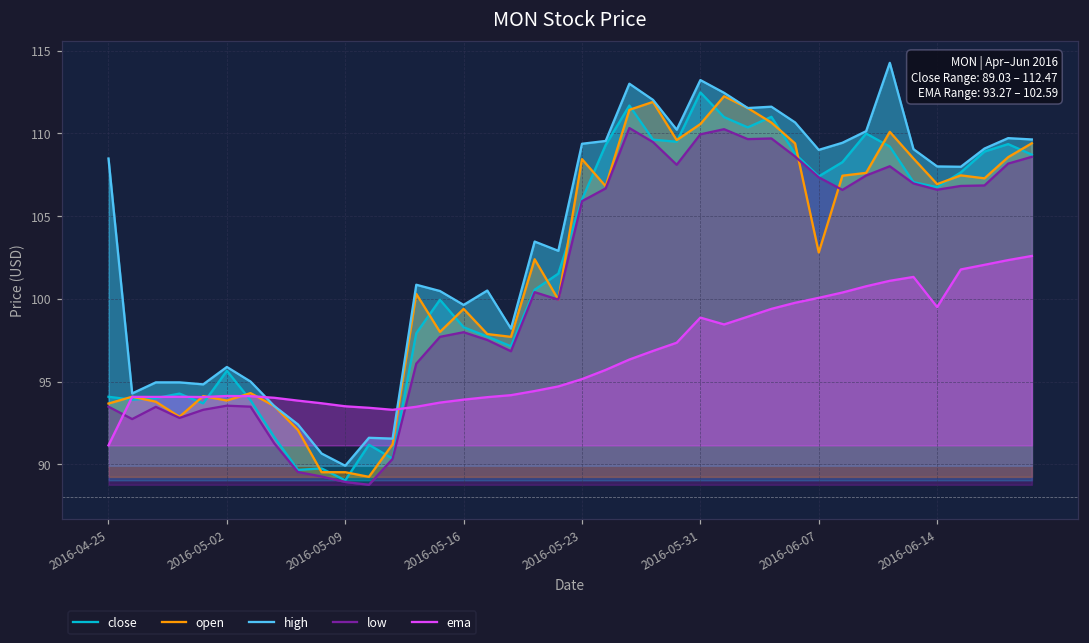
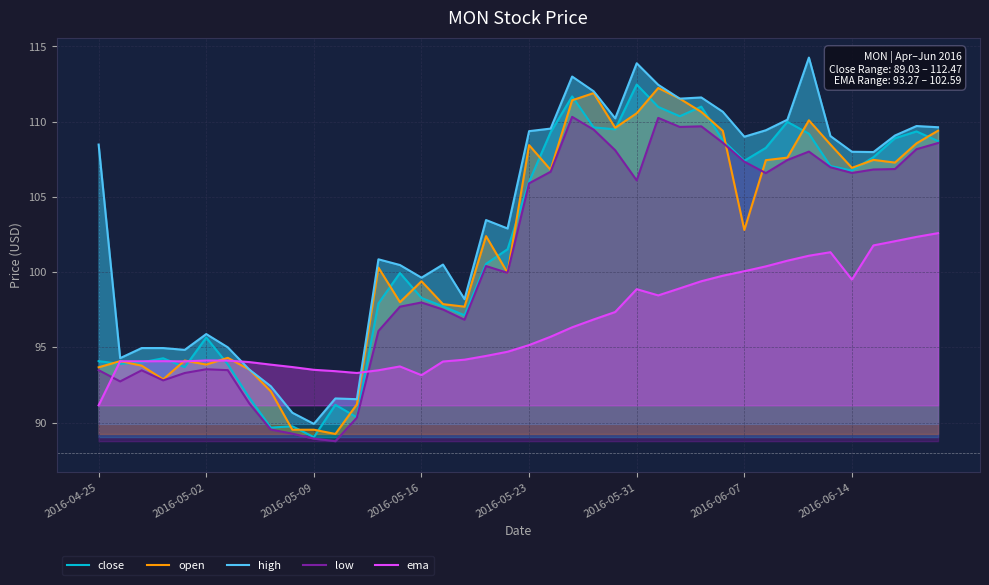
  {
    "close": {
      "2016-04-25": 94.1,
      "2016-05-02": 95.7,
      "2016-05-16": 98.3,
      "2016-05-31": 112.5
    },
    "open": {
      "2016-04-25": 93.7,
      "2016-05-02": 93.8,
      "2016-05-09": 89.5,
      "2016-05-16": 99.4,
      "2016-05-23": 108.4,
      "2016-05-31": 110.6,
      "2016-06-07": 102.8,
      "2016-06-14": 106.9
    },
    "high": {
      "2016-04-25": 108.5,
      "2016-05-02": 95.9,
      "2016-05-09": 89.9,
      "2016-05-16": 99.6,
      "2016-05-23": 109.4,
-     "2016-05-31": 113.2,
+     "2016-05-31": 113.9,
      "2016-06-07": 109.0,
      "2016-06-14": 108.0
    },
    "low": {
      "2016-04-25": 93.5,
      "2016-05-02": 93.5,
      "2016-05-16": 98.0,
-     "2016-05-31": 109.9
+     "2016-05-31": 106.1
    },
    "ema": {
      "2016-04-25": 91.1,
      "2016-05-02": 94.1,
      "2016-05-09": 93.5,
-     "2016-05-16": 93.9,
+     "2016-05-16": 93.1,
      "2016-05-23": 95.1,
      "2016-05-31": 98.9,
      "2016-06-07": 100.1,
      "2016-06-14": 99.5
    }
  }
